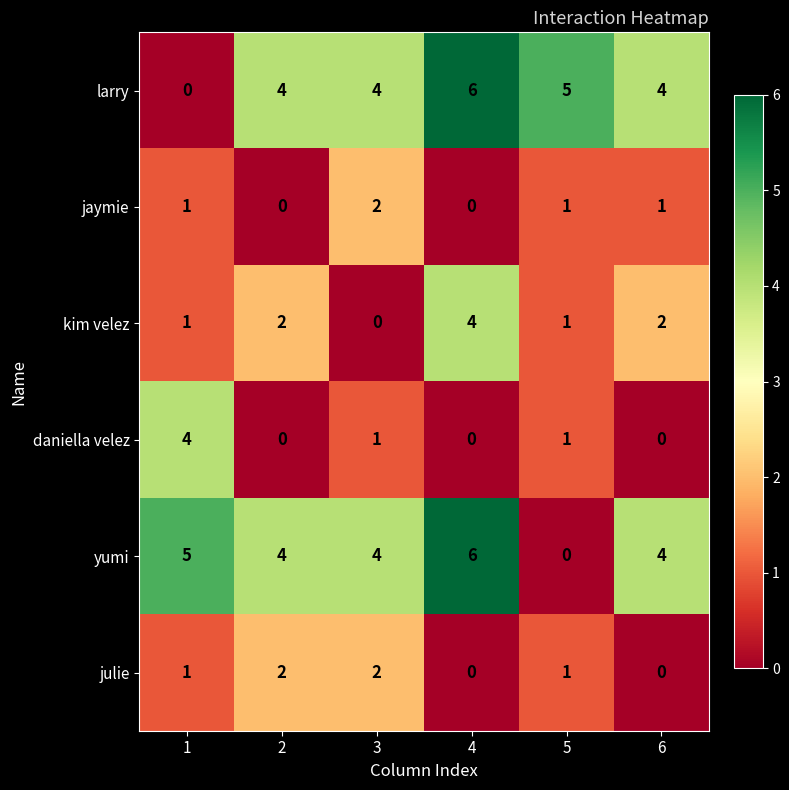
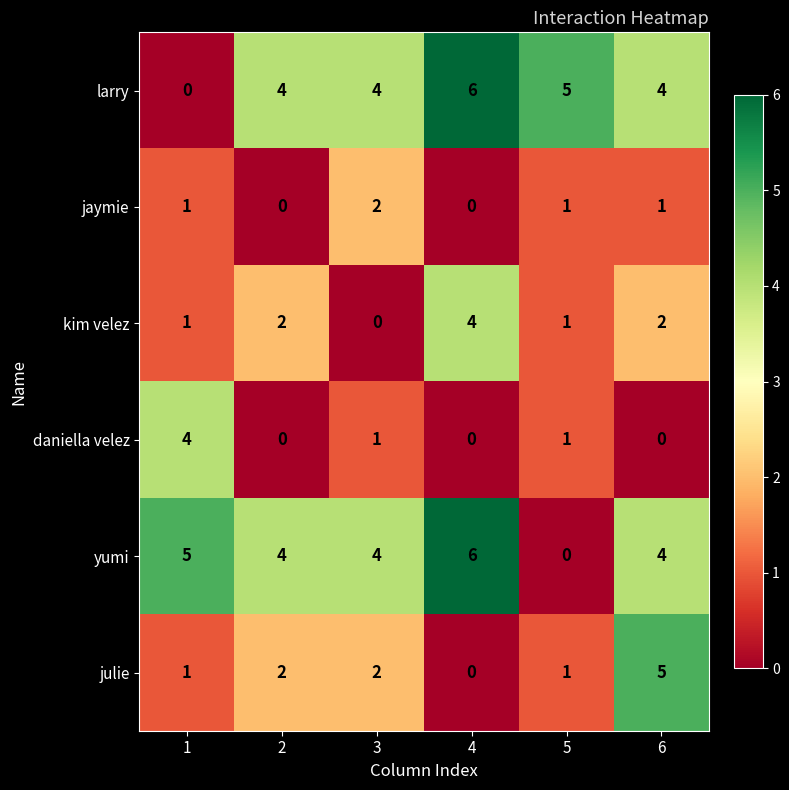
  {
    "larry": {
      "1": 0,
      "2": 4,
      "3": 4,
      "4": 6,
      "5": 5,
      "6": 4
    },
    "jaymie": {
      "1": 1,
      "2": 0,
      "3": 2,
      "4": 0,
      "5": 1,
      "6": 1
    },
    "kim velez": {
      "1": 1,
      "2": 2,
      "3": 0,
      "4": 4,
      "5": 1,
      "6": 2
    },
    "daniella velez": {
      "1": 4,
      "2": 0,
      "3": 1,
      "4": 0,
      "5": 1,
      "6": 0
    },
    "yumi": {
      "1": 5,
      "2": 4,
      "3": 4,
      "4": 6,
      "5": 0,
      "6": 4
    },
    "julie": {
      "1": 1,
      "2": 2,
      "3": 2,
      "4": 0,
      "5": 1,
-     "6": 0
+     "6": 5
    }
  }
